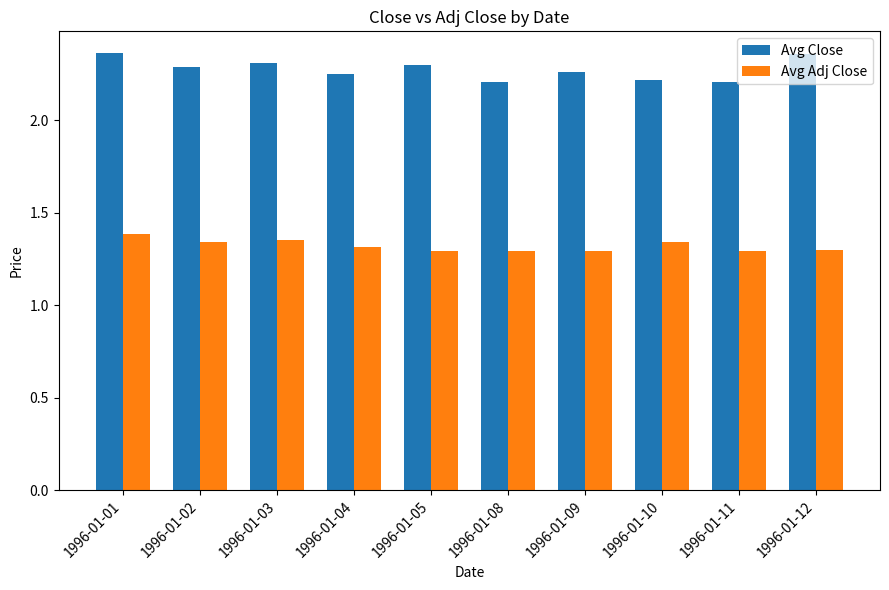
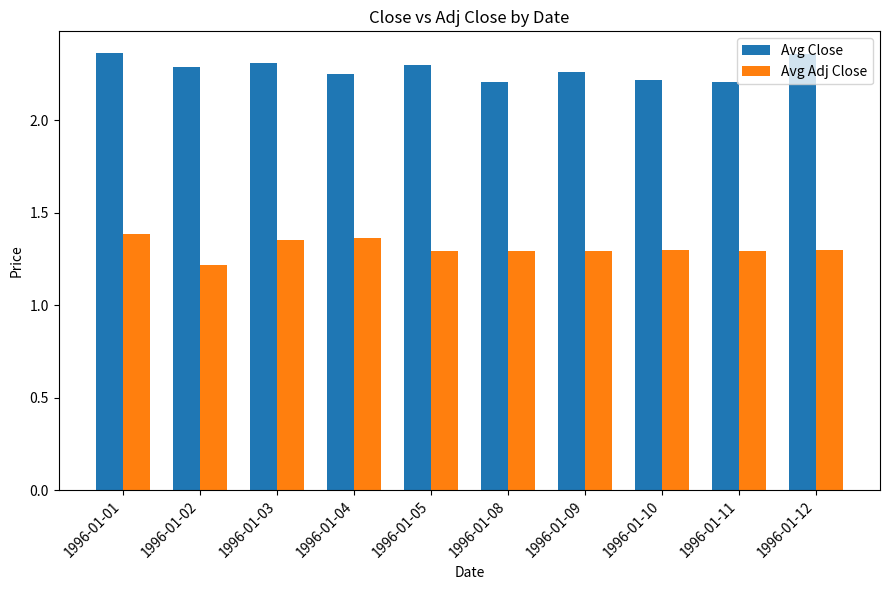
  {
    "Avg Close": {
      "1996-01-01": 2.36,
      "1996-01-02": 2.29,
      "1996-01-03": 2.31,
      "1996-01-04": 2.25,
      "1996-01-05": 2.30,
      "1996-01-08": 2.21,
      "1996-01-09": 2.26,
      "1996-01-10": 2.22,
      "1996-01-11": 2.21
    },
    "Avg Adj Close": {
      "1996-01-01": 1.38,
-     "1996-01-02": 1.34,
+     "1996-01-02": 1.22,
      "1996-01-03": 1.35,
-     "1996-01-04": 1.32,
+     "1996-01-04": 1.37,
      "1996-01-05": 1.29,
      "1996-01-08": 1.29,
      "1996-01-09": 1.29,
-     "1996-01-10": 1.34,
+     "1996-01-10": 1.30,
      "1996-01-11": 1.29,
      "1996-01-12": 1.30
    }
  }
